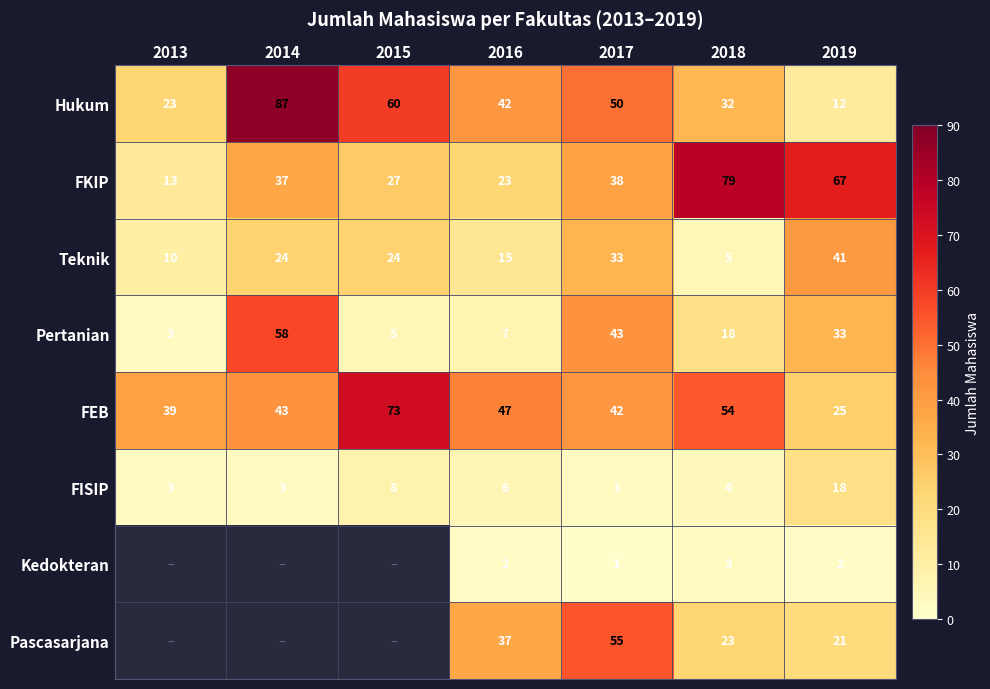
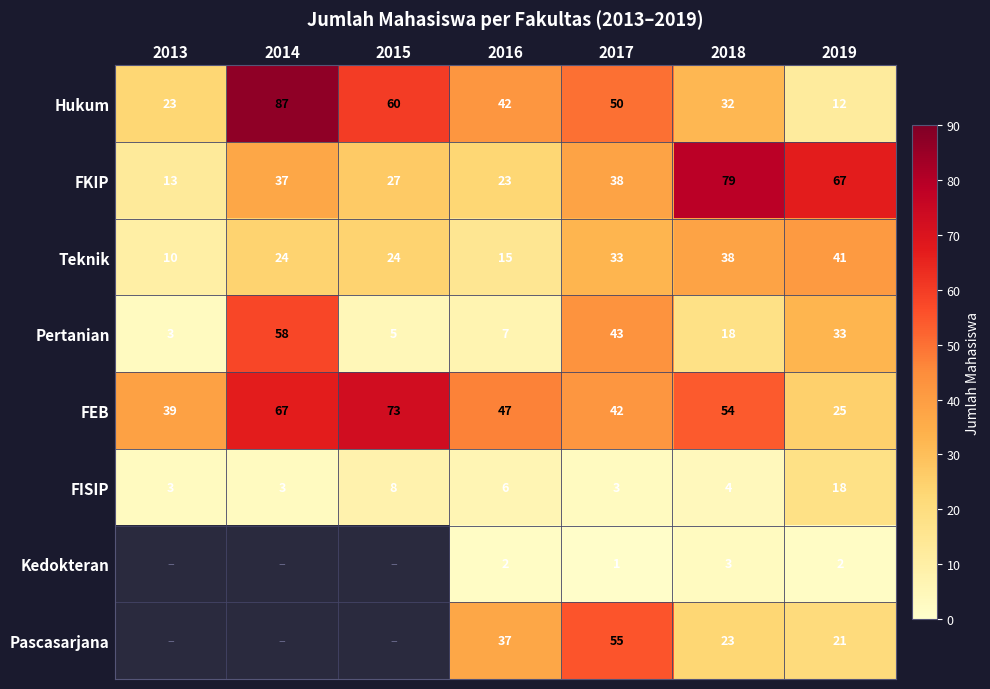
  {
    "Hukum": {
      "2013": 23,
      "2014": 87,
      "2015": 60,
      "2016": 42,
      "2017": 50,
      "2018": 32,
      "2019": 12
    },
    "FKIP": {
      "2013": 13,
      "2014": 37,
      "2015": 27,
      "2016": 23,
      "2017": 38,
      "2018": 79,
      "2019": 67
    },
    "Teknik": {
      "2013": 10,
      "2014": 24,
      "2015": 24,
      "2016": 15,
      "2017": 33,
-     "2018": 5,
+     "2018": 38,
      "2019": 41
    },
    "Pertanian": {
      "2013": 3,
      "2014": 58,
      "2015": 5,
      "2016": 7,
      "2017": 43,
      "2018": 18,
      "2019": 33
    },
    "FEB": {
      "2013": 39,
-     "2014": 43,
+     "2014": 67,
      "2015": 73,
      "2016": 47,
      "2017": 42,
      "2018": 54,
      "2019": 25
    },
    "FISIP": {
      "2013": 3,
      "2014": 3,
      "2015": 8,
      "2016": 6,
      "2017": 3,
      "2018": 4,
      "2019": 18
    },
    "Kedokteran": {
      "2016": 2,
      "2017": 1,
      "2018": 3,
      "2019": 2
    },
    "Pascasarjana": {
      "2016": 37,
      "2017": 55,
      "2018": 23,
      "2019": 21
    }
  }
